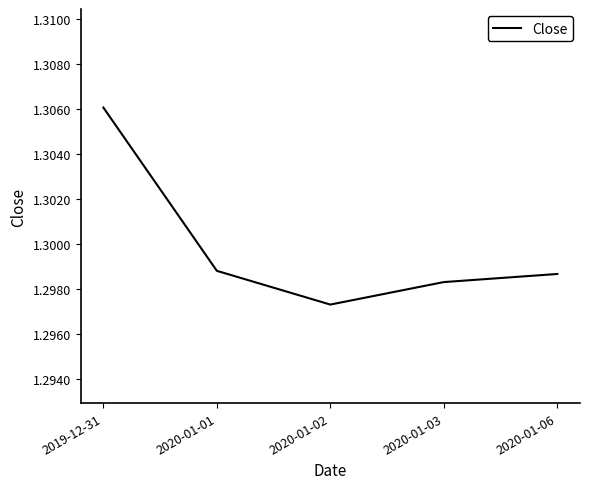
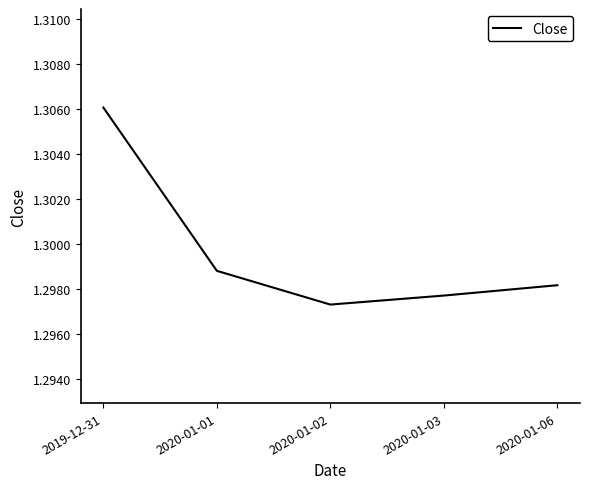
  {
    "2019-12-31": 1.3061,
    "2020-01-01": 1.2988,
    "2020-01-02": 1.2973,
-   "2020-01-03": 1.2983,
-   "2020-01-06": 1.2987
+   "2020-01-03": 1.2977,
+   "2020-01-06": 1.2982
  }
